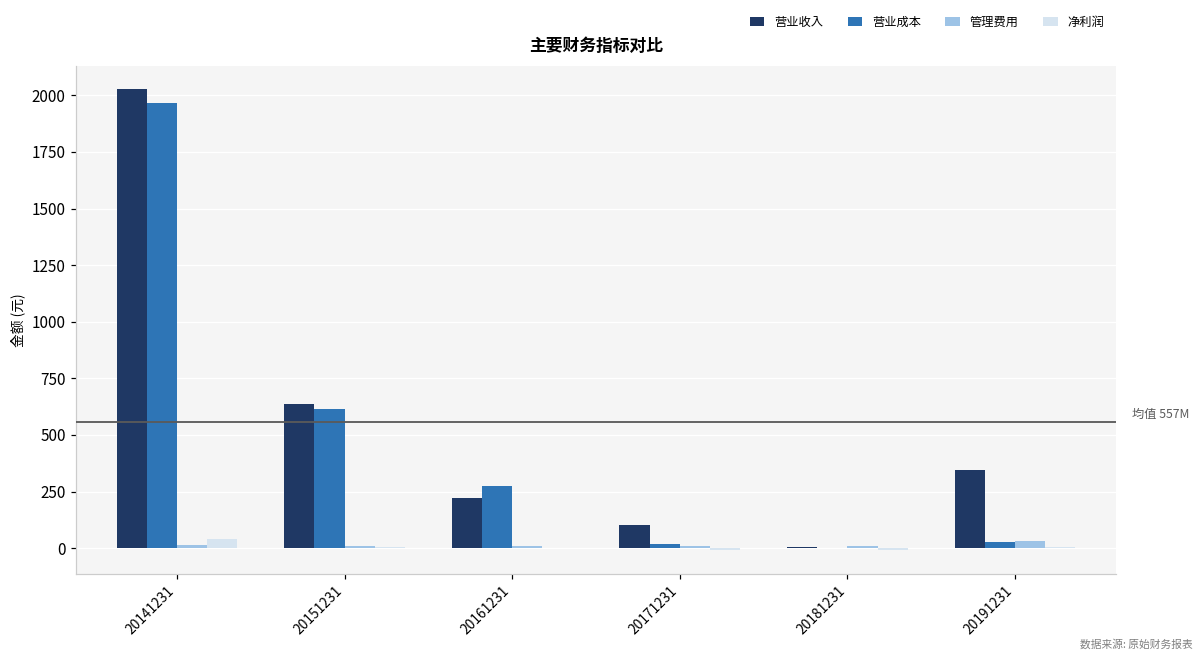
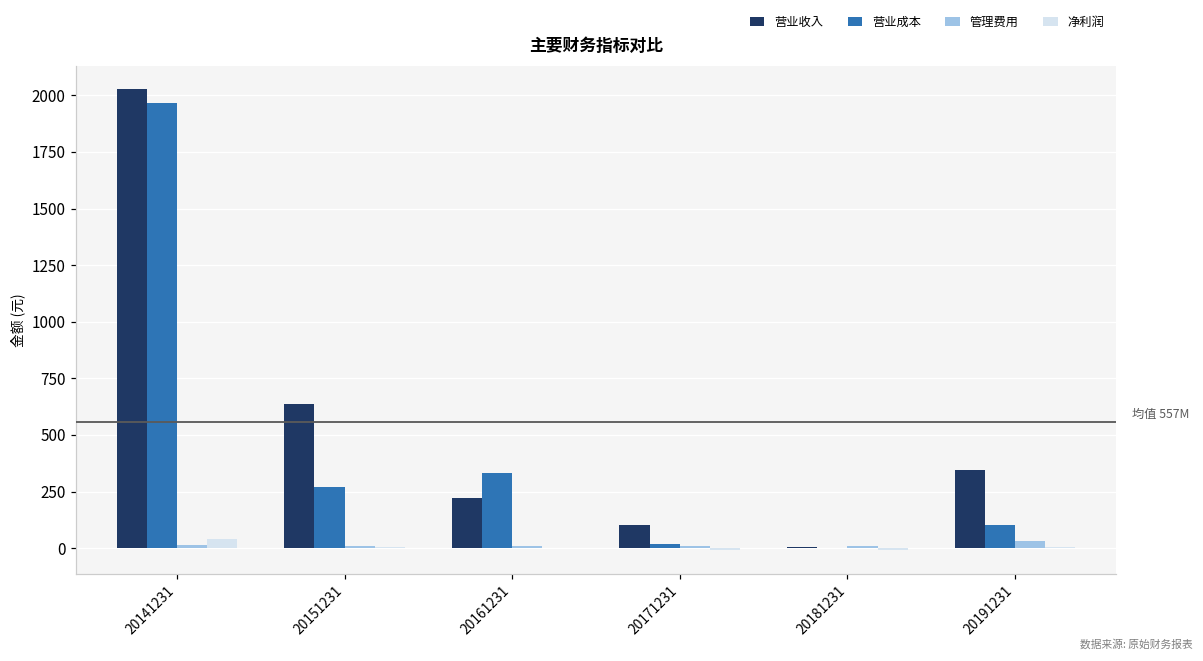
  {
    "营业收入": {
      "20141231": 2030,
      "20151231": 640,
      "20161231": 220,
      "20171231": 100,
      "20191231": 340
    },
    "营业成本": {
      "20141231": 1960,
-     "20151231": 620,
-     "20161231": 280,
+     "20151231": 270,
+     "20161231": 330,
      "20171231": 20,
-     "20191231": 30
+     "20191231": 100
    },
    "管理费用": {
      "20141231": 10,
      "20191231": 30
    },
    "净利润": {
      "20141231": 40
    }
  }
